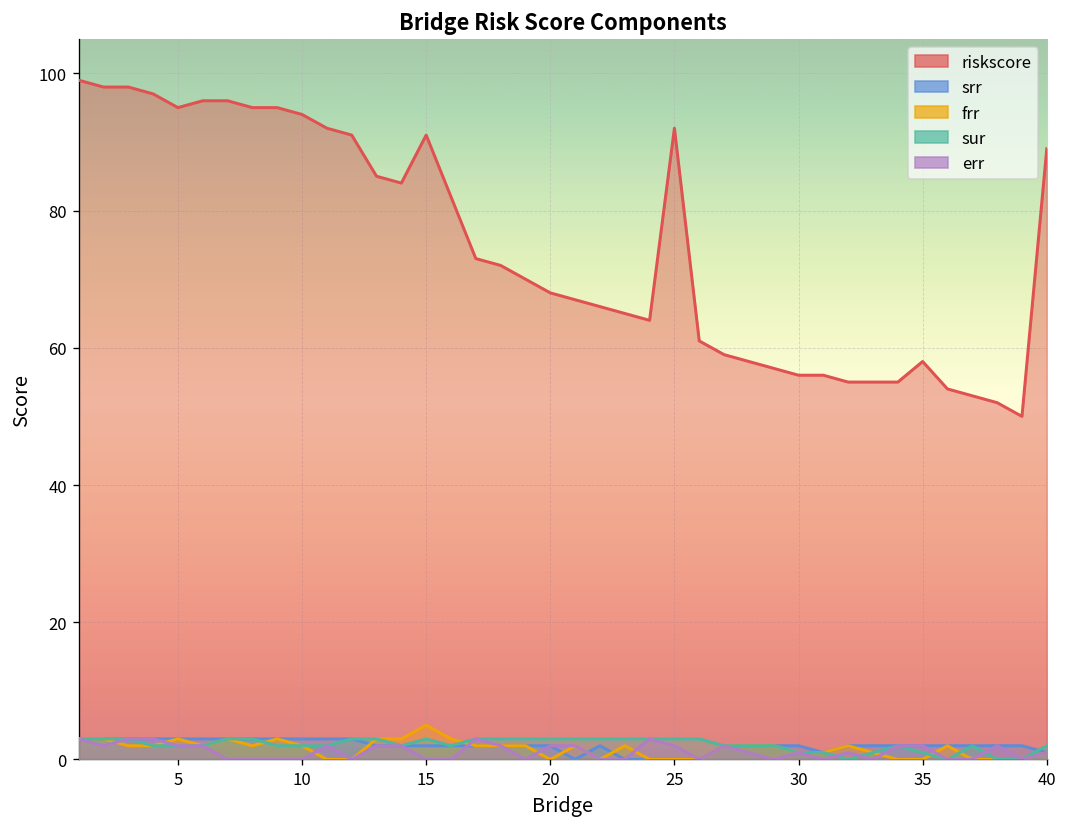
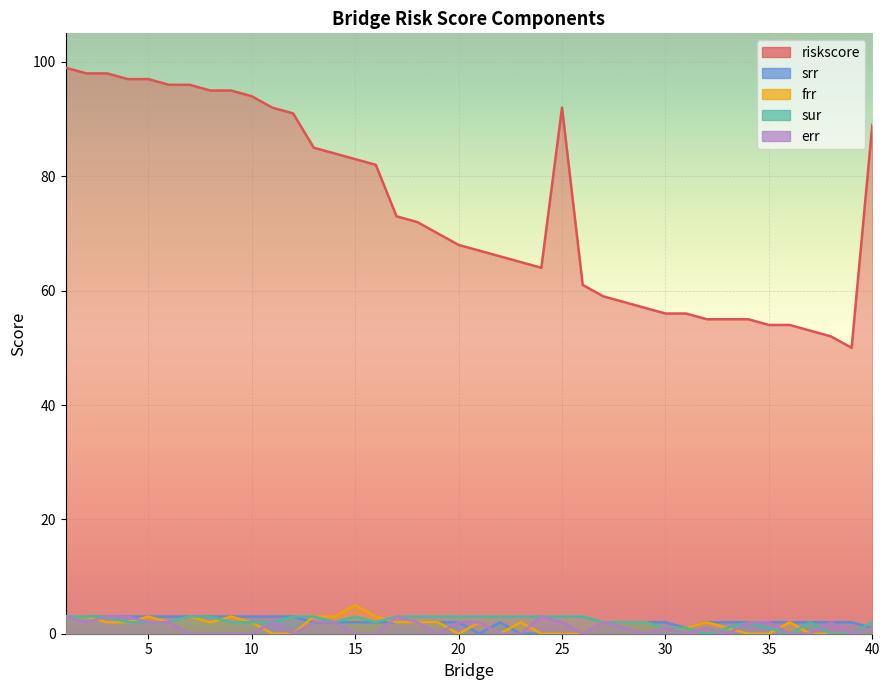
  {
    "riskscore": {
-     "5": 95,
+     "5": 97,
      "10": 94,
-     "15": 91,
+     "15": 83,
      "20": 68,
      "25": 92,
      "30": 56,
-     "35": 58,
+     "35": 54,
      "40": 89
    },
    "frr": {
      "15": 5,
      "20": 0,
      "35": 0
    }
  }
